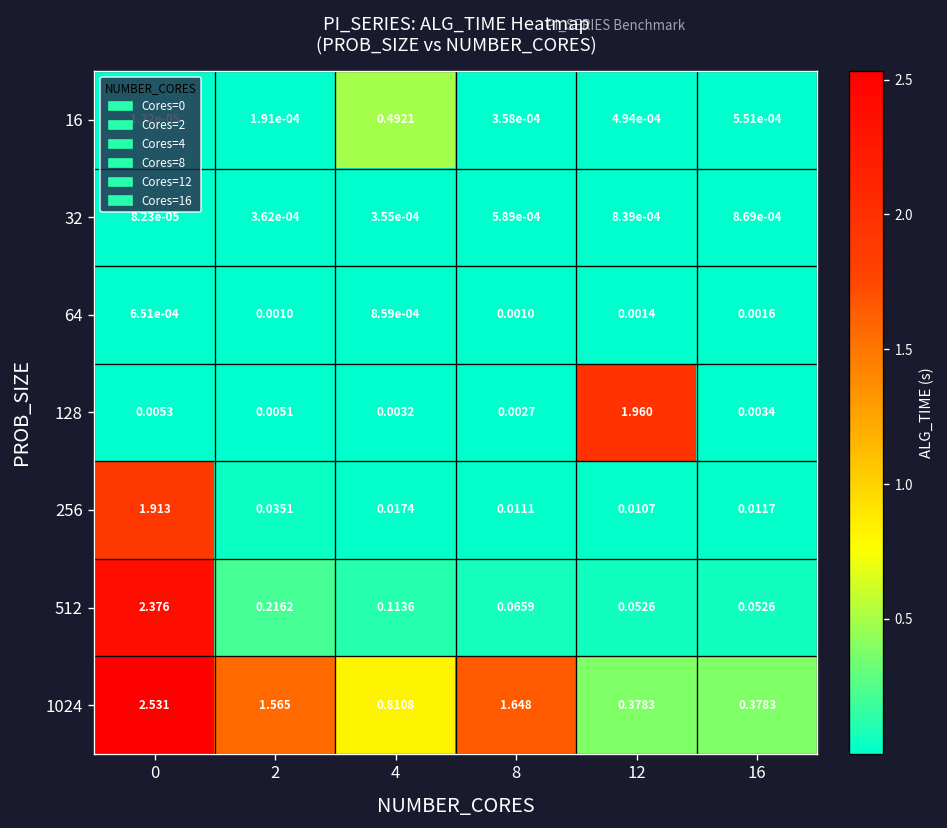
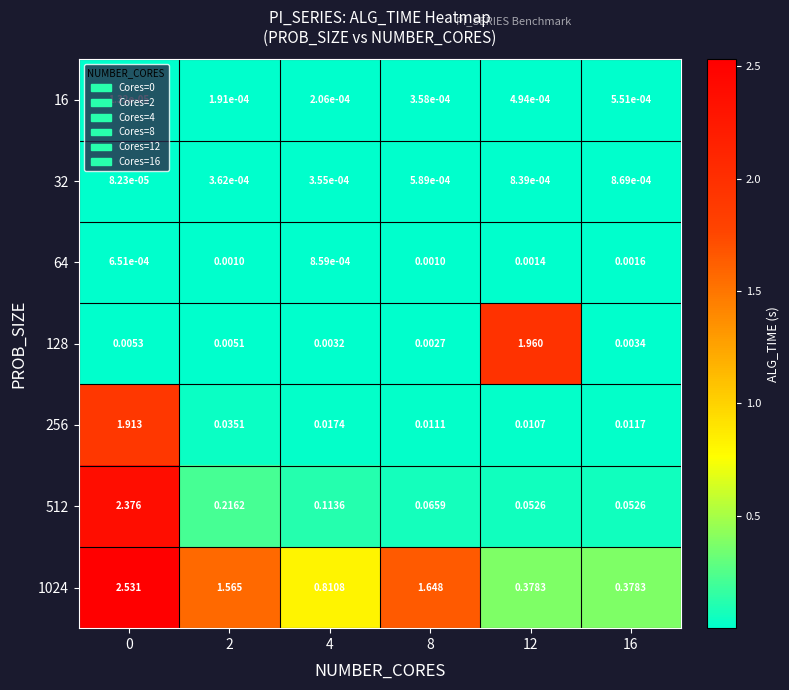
  {
    "16": {
      "2": "1.91e-04",
-     "4": "0.4921",
+     "4": "2.06e-04",
      "8": "3.58e-04",
      "12": "4.94e-04",
      "16": "5.51e-04"
    },
    "32": {
      "0": "8.23e-05",
      "2": "3.62e-04",
      "4": "3.55e-04",
      "8": "5.89e-04",
      "12": "8.39e-04",
      "16": "8.69e-04"
    },
    "64": {
      "0": "6.51e-04",
      "2": "0.0010",
      "4": "8.59e-04",
      "8": "0.0010",
      "12": "0.0014",
      "16": "0.0016"
    },
    "128": {
      "0": "0.0053",
      "2": "0.0051",
      "4": "0.0032",
      "8": "0.0027",
      "12": "1.960",
      "16": "0.0034"
    },
    "256": {
      "0": "1.913",
      "2": "0.0351",
      "4": "0.0174",
      "8": "0.0111",
      "12": "0.0107",
      "16": "0.0117"
    },
    "512": {
      "0": "2.376",
      "2": "0.2162",
      "4": "0.1136",
      "8": "0.0659",
      "12": "0.0526",
      "16": "0.0526"
    },
    "1024": {
      "0": "2.531",
      "2": "1.565",
      "4": "0.8108",
      "8": "1.648",
      "12": "0.3783",
      "16": "0.3783"
    }
  }
